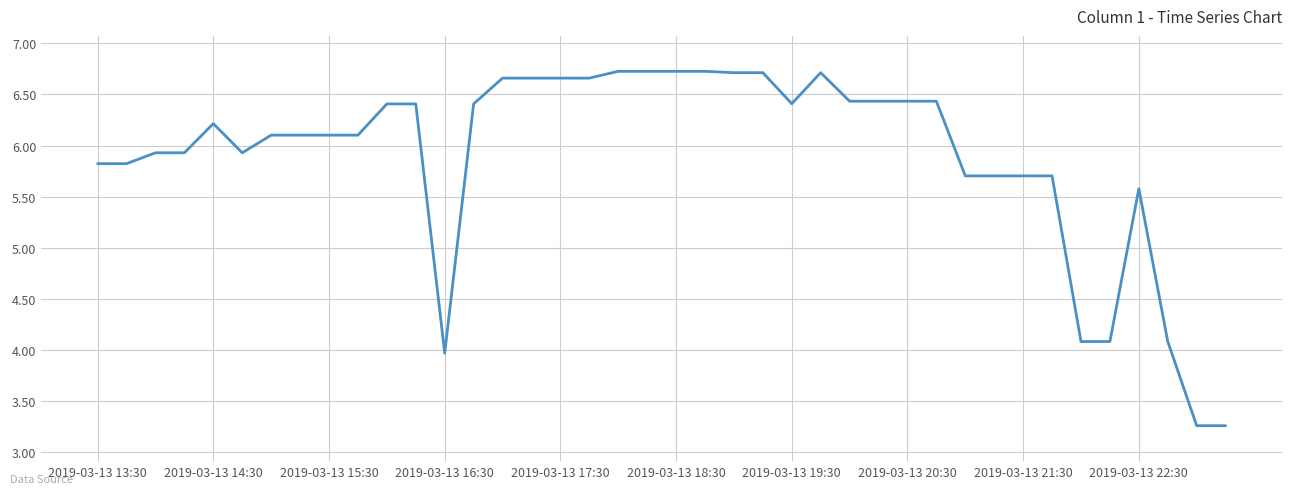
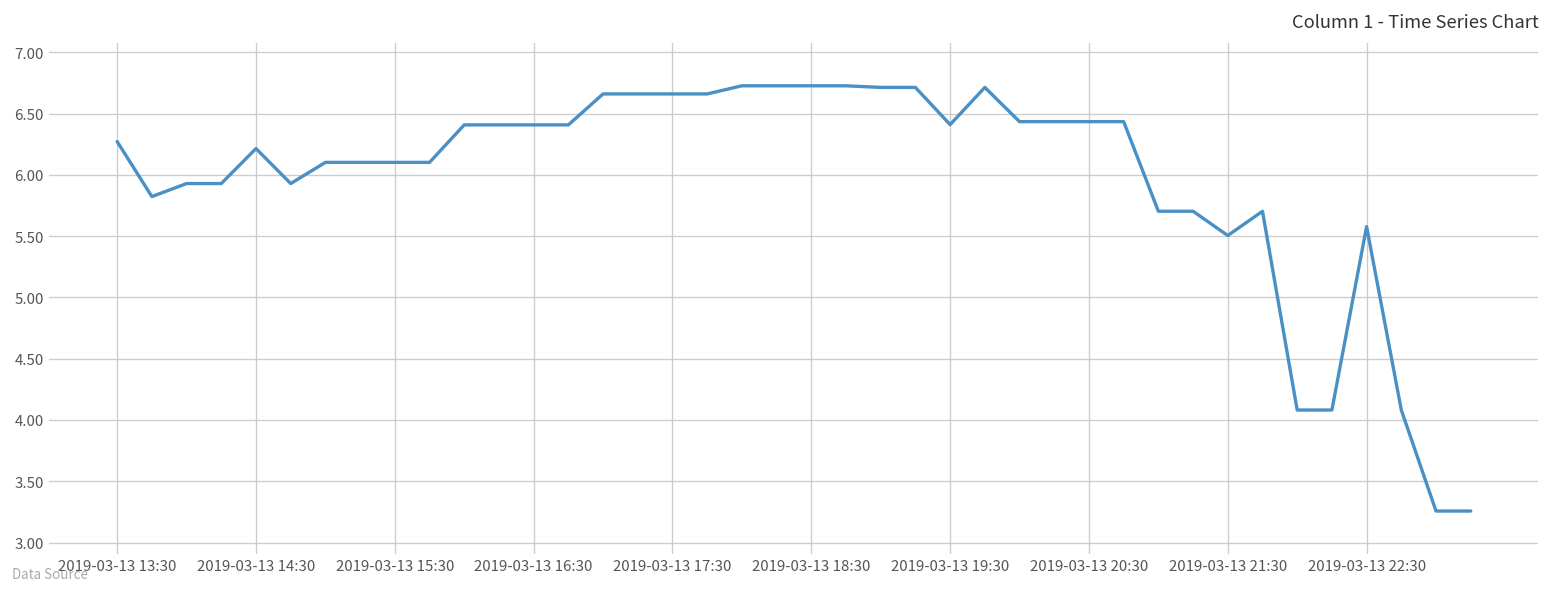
  {
-   "2019-03-13 13:30": 5.82,
+   "2019-03-13 13:30": 6.27,
    "2019-03-13 14:30": 6.21,
    "2019-03-13 15:30": 6.10,
-   "2019-03-13 16:30": 3.97,
+   "2019-03-13 16:30": 6.41,
    "2019-03-13 17:30": 6.66,
    "2019-03-13 18:30": 6.73,
    "2019-03-13 19:30": 6.41,
    "2019-03-13 20:30": 6.43,
-   "2019-03-13 21:30": 5.70,
+   "2019-03-13 21:30": 5.50,
    "2019-03-13 22:30": 5.58
  }
